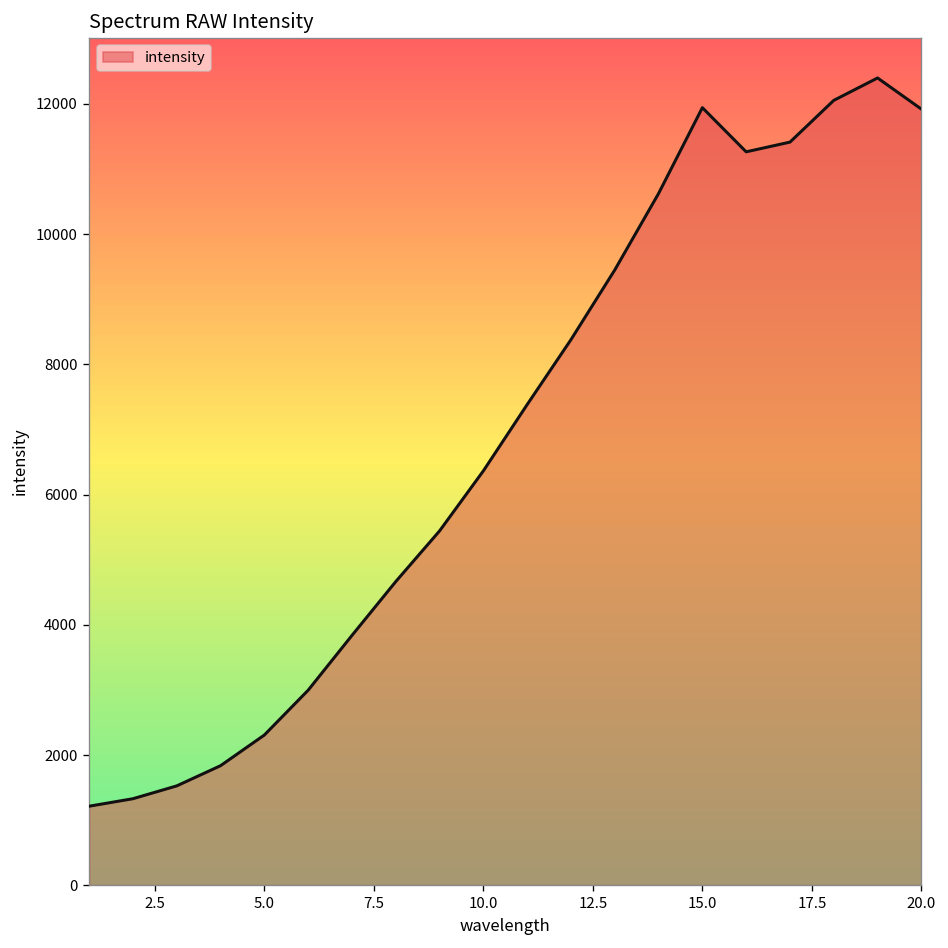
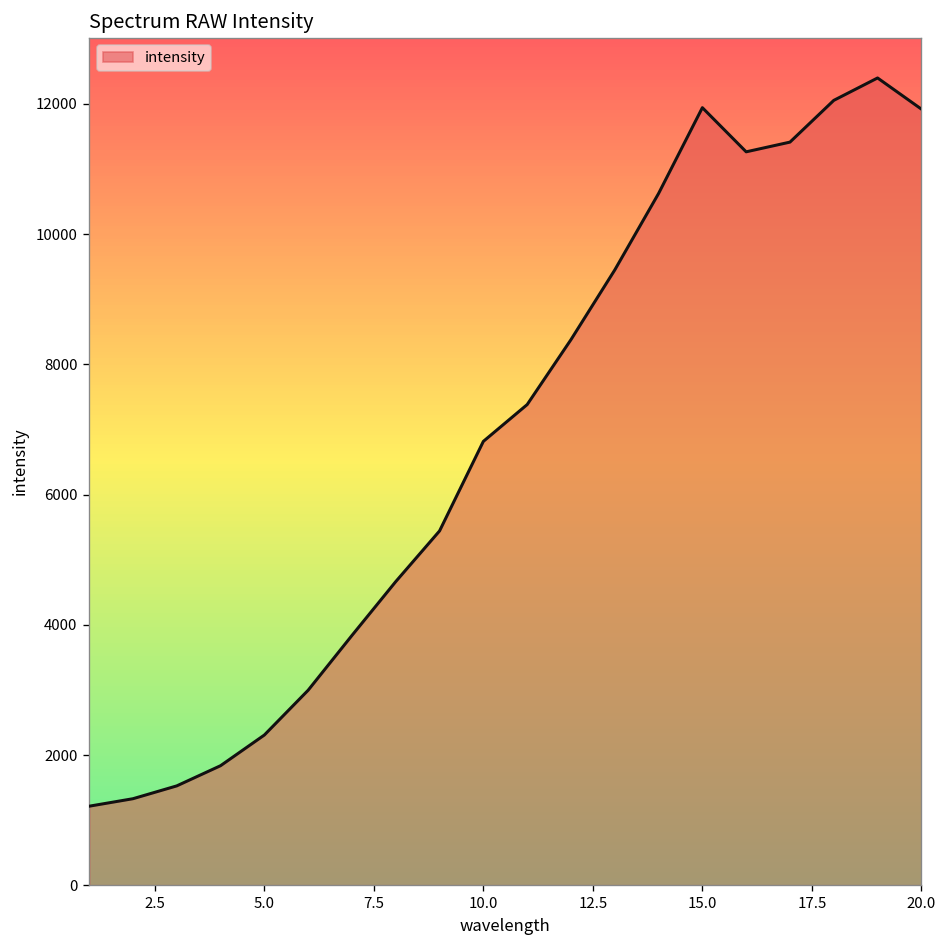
  {
    "5.0": 2300,
-   "10.0": 6400,
+   "10.0": 6800,
    "15.0": 11900,
    "20.0": 11900
  }
